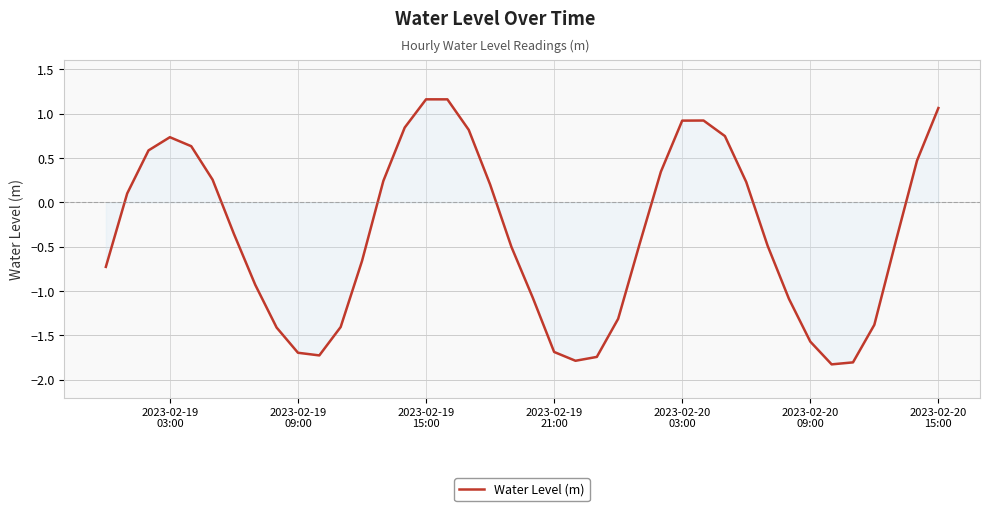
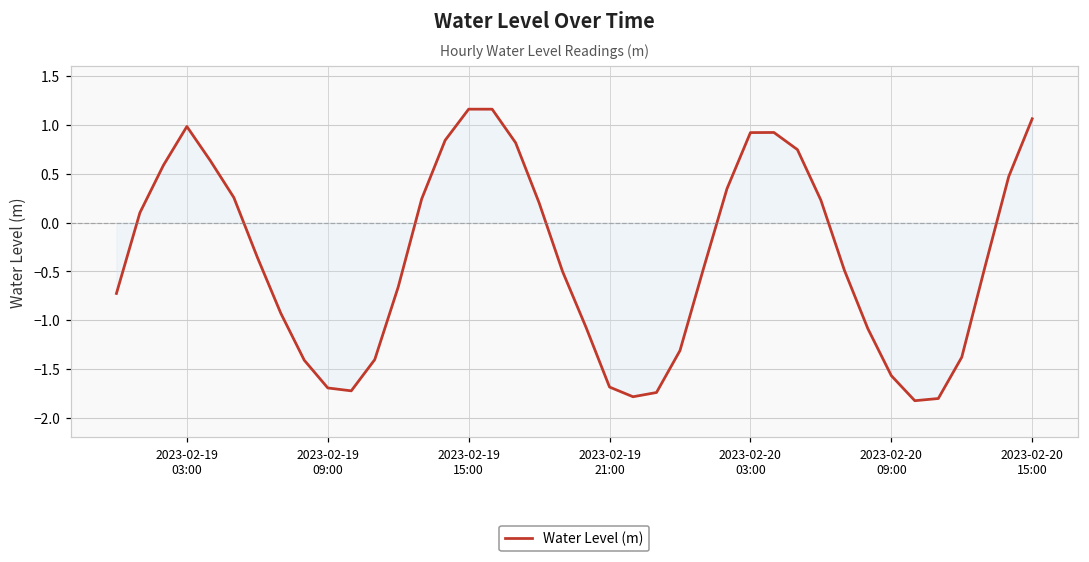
  {
    "Water Level (m)": {
-     "2023-02-19 03:00": 0.7,
+     "2023-02-19 03:00": 1.0,
      "2023-02-19 09:00": -1.7,
      "2023-02-19 21:00": -1.7,
      "2023-02-20 09:00": -1.6
    }
  }
